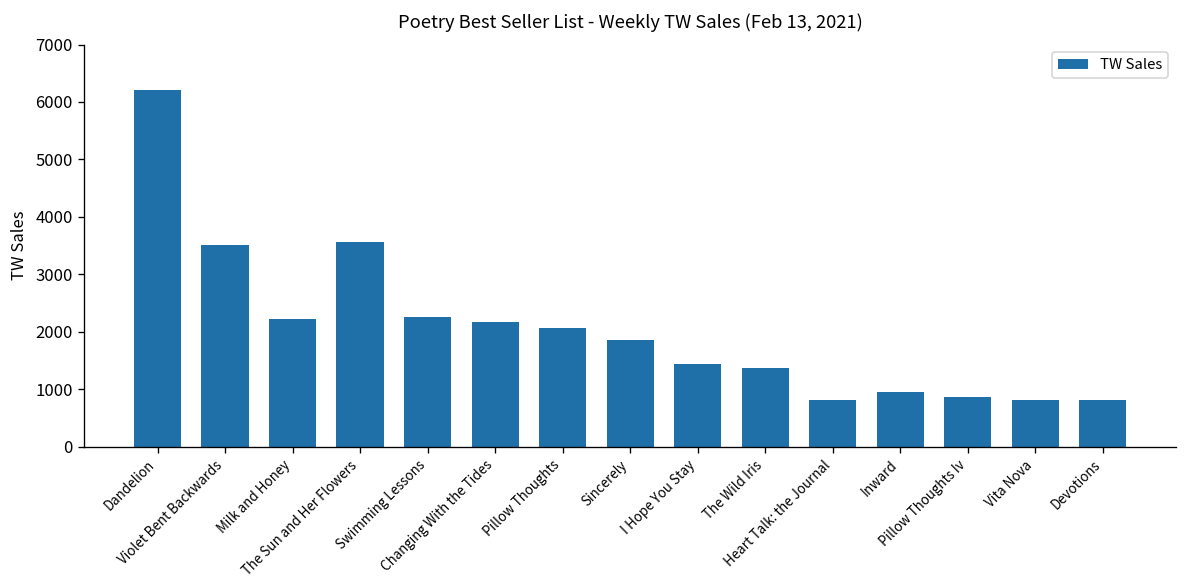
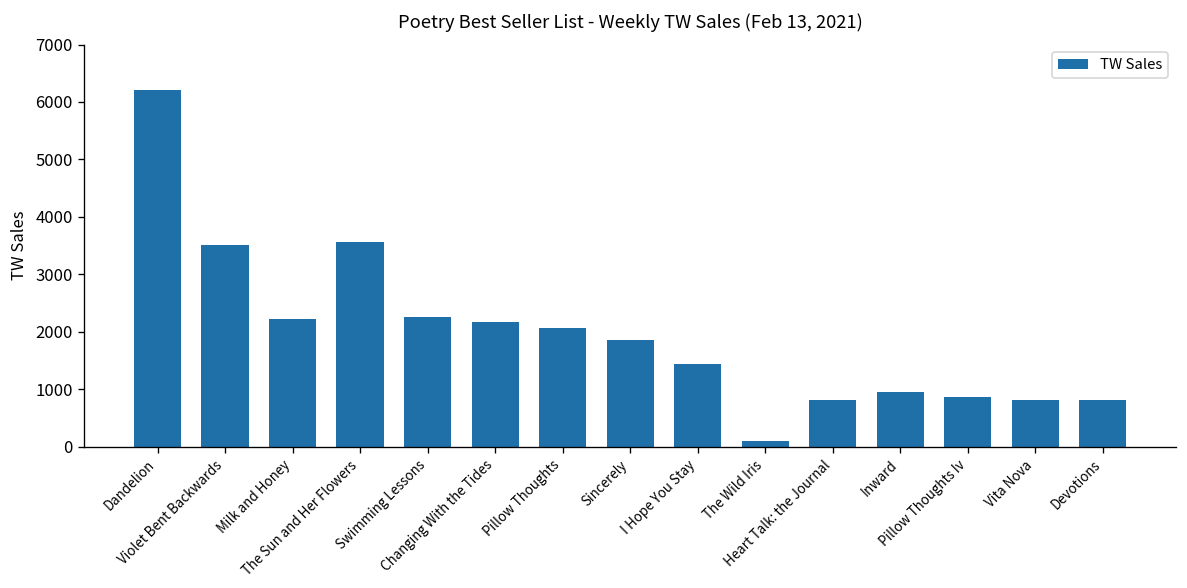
  {
    "Dandelion": 6200,
    "Violet Bent Backwards": 3500,
    "Milk and Honey": 2200,
    "The Sun and Her Flowers": 3600,
    "Swimming Lessons": 2300,
    "Changing With the Tides": 2200,
    "Pillow Thoughts": 2100,
    "Sincerely": 1900,
    "I Hope You Stay": 1400,
-   "The Wild Iris": 1400,
+   "The Wild Iris": 100,
    "Heart Talk: the Journal": 800,
    "Inward": 900,
    "Pillow Thoughts Iv": 900,
    "Vita Nova": 800,
    "Devotions": 800
  }
